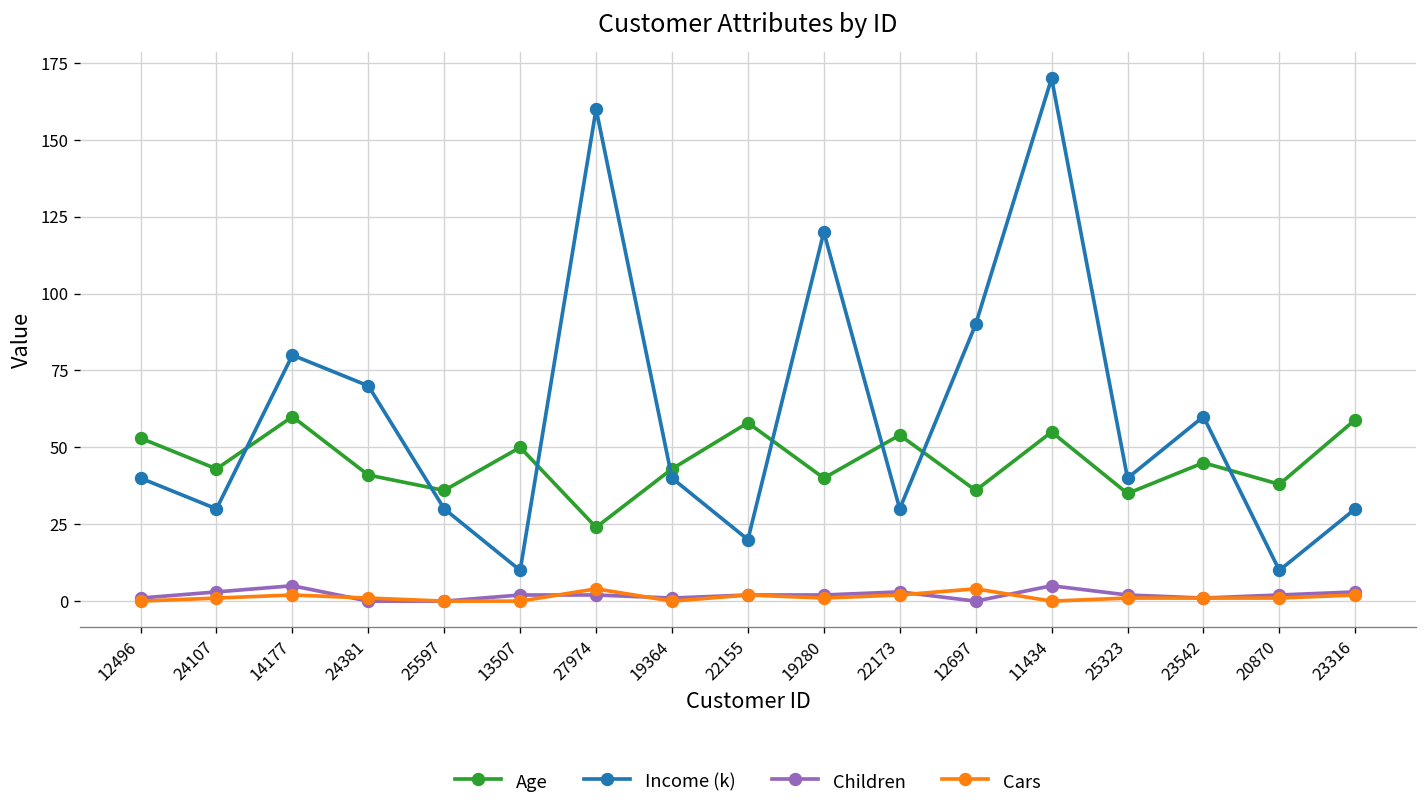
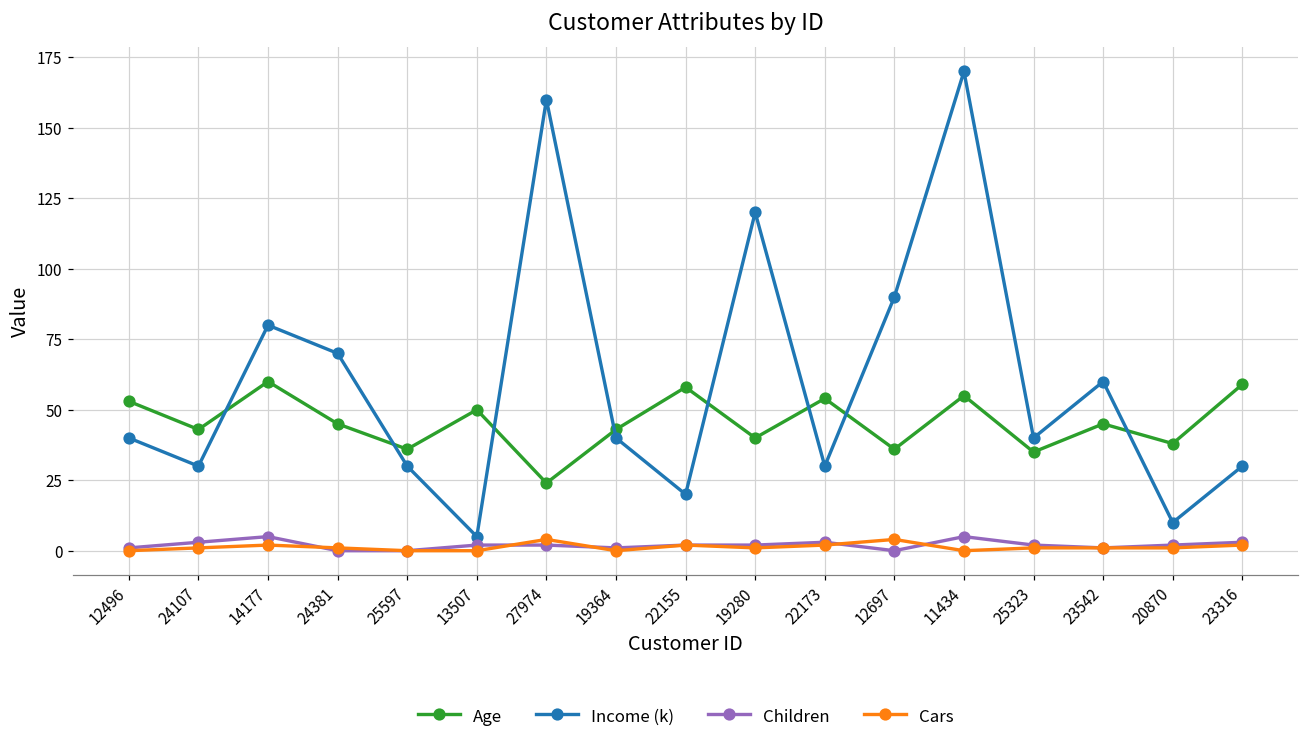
  {
    "Age": {
      "12496": 53,
      "24107": 43,
      "14177": 60,
-     "24381": 41,
+     "24381": 45,
      "25597": 36,
      "13507": 50,
      "27974": 24,
      "19364": 43,
      "22155": 58,
      "19280": 40,
      "22173": 54,
      "12697": 36,
      "11434": 55,
      "25323": 35,
      "23542": 45,
      "20870": 38,
      "23316": 59
    },
    "Income (k)": {
      "12496": 40,
      "24107": 30,
      "14177": 80,
      "24381": 70,
      "25597": 30,
-     "13507": 10,
+     "13507": 5,
      "27974": 160,
      "19364": 40,
      "22155": 20,
      "19280": 120,
      "22173": 30,
      "12697": 90,
      "11434": 170,
      "25323": 40,
      "23542": 60,
      "20870": 10,
      "23316": 30
    },
    "Children": {
      "24107": 3,
      "14177": 5,
      "13507": 2,
      "27974": 2,
      "19280": 2,
      "22173": 3,
      "12697": 0,
      "11434": 5,
      "25323": 2,
      "20870": 2,
      "23316": 3
    },
    "Cars": {
      "24107": 1,
      "14177": 2,
      "13507": 0,
      "27974": 4,
      "19280": 1,
      "22173": 2,
      "12697": 4,
      "11434": 0,
      "25323": 1,
      "20870": 1,
      "23316": 2
    }
  }
